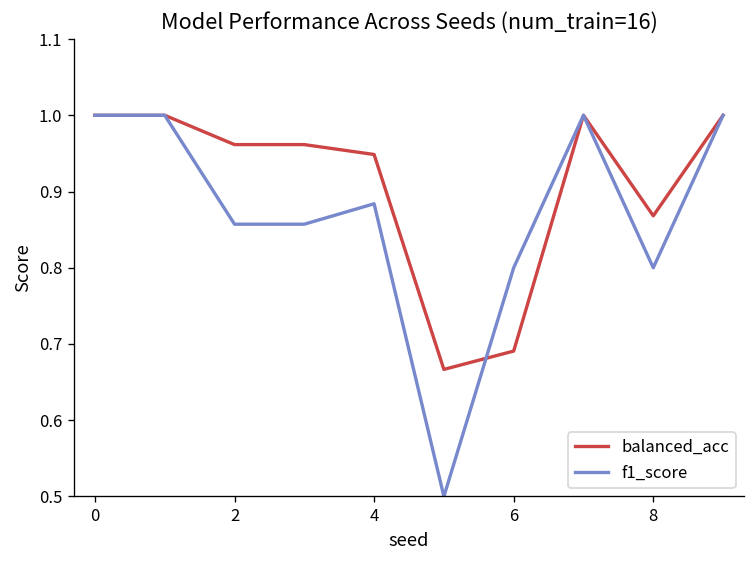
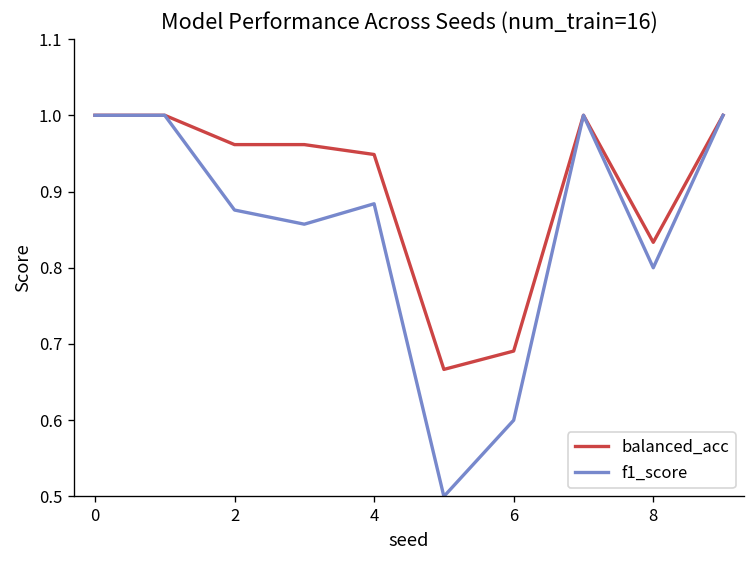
  {
    "balanced_acc": {
      "2": 0.96,
      "4": 0.95,
      "6": 0.69,
-     "8": 0.87
+     "8": 0.83
    },
    "f1_score": {
-     "2": 0.86,
+     "2": 0.88,
      "4": 0.88,
-     "6": 0.8,
+     "6": 0.6,
      "8": 0.80
    }
  }
